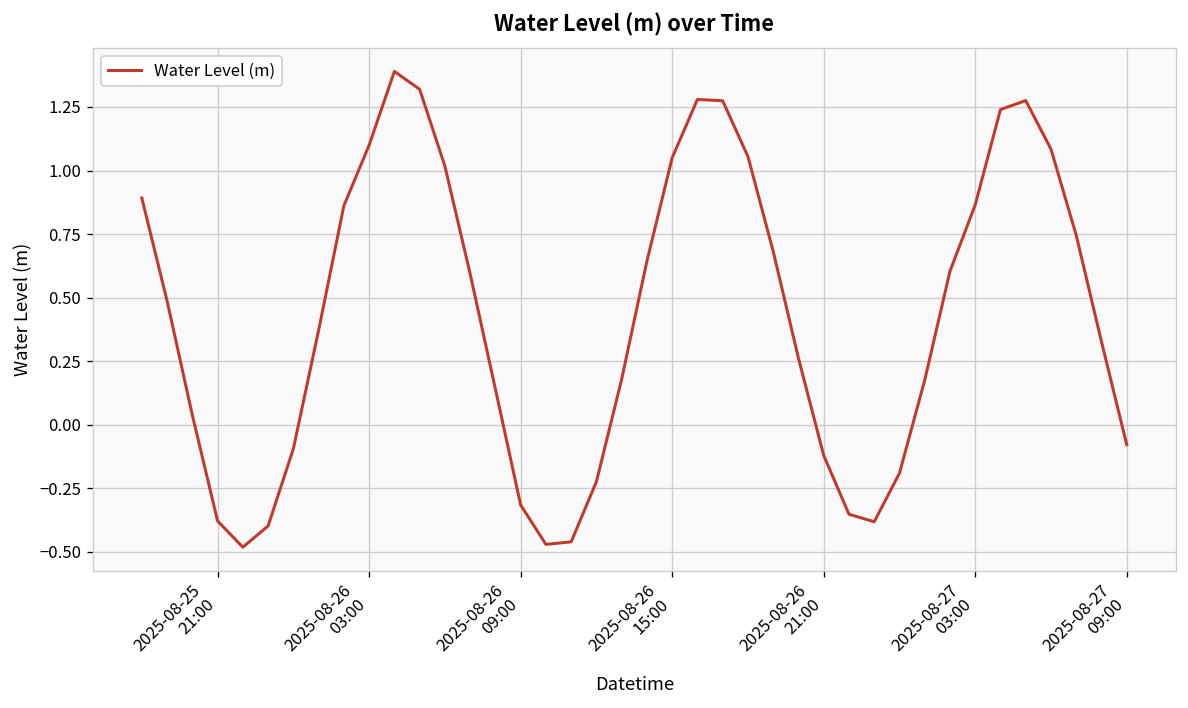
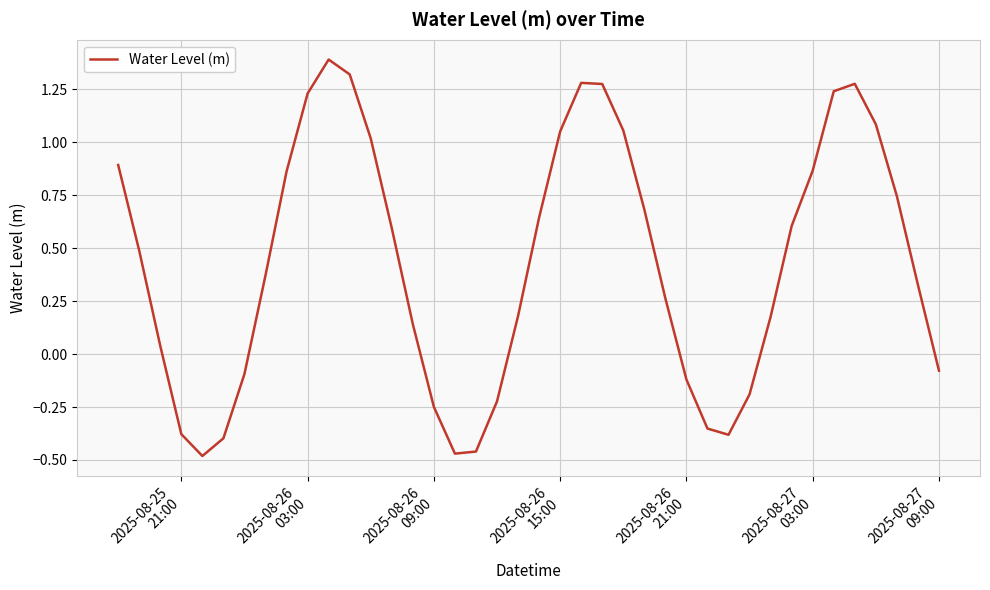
  {
    "2025-08-25 21:00": -0.38,
-   "2025-08-26 03:00": 1.10,
-   "2025-08-26 09:00": -0.32,
+   "2025-08-26 03:00": 1.23,
+   "2025-08-26 09:00": -0.25,
    "2025-08-26 15:00": 1.05,
    "2025-08-26 21:00": -0.12,
    "2025-08-27 03:00": 0.87,
    "2025-08-27 09:00": -0.08
  }
